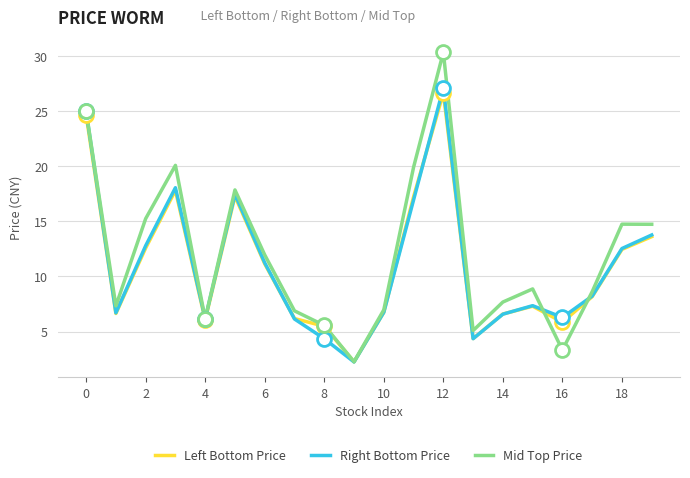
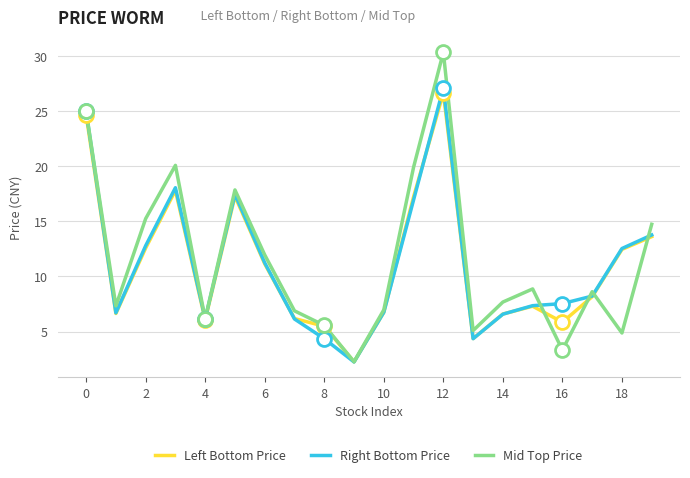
  {
    "Right Bottom Price": {
-     "16": 6.3
+     "16": 7.5
    },
    "Mid Top Price": {
      "2": 15.3,
      "6": 12.0,
      "14": 7.7,
-     "18": 14.8
+     "18": 4.9
    }
  }
